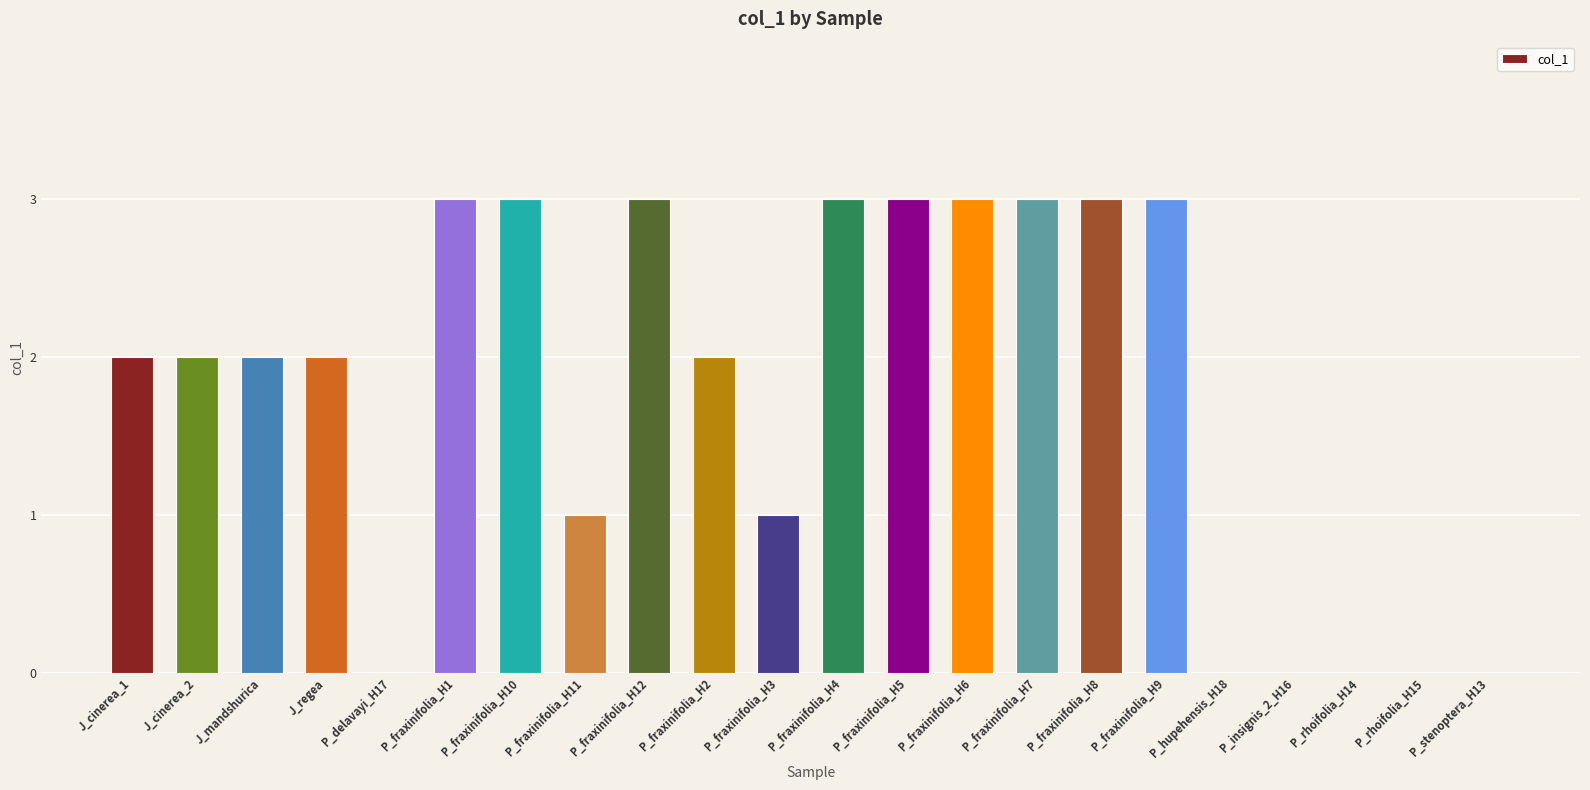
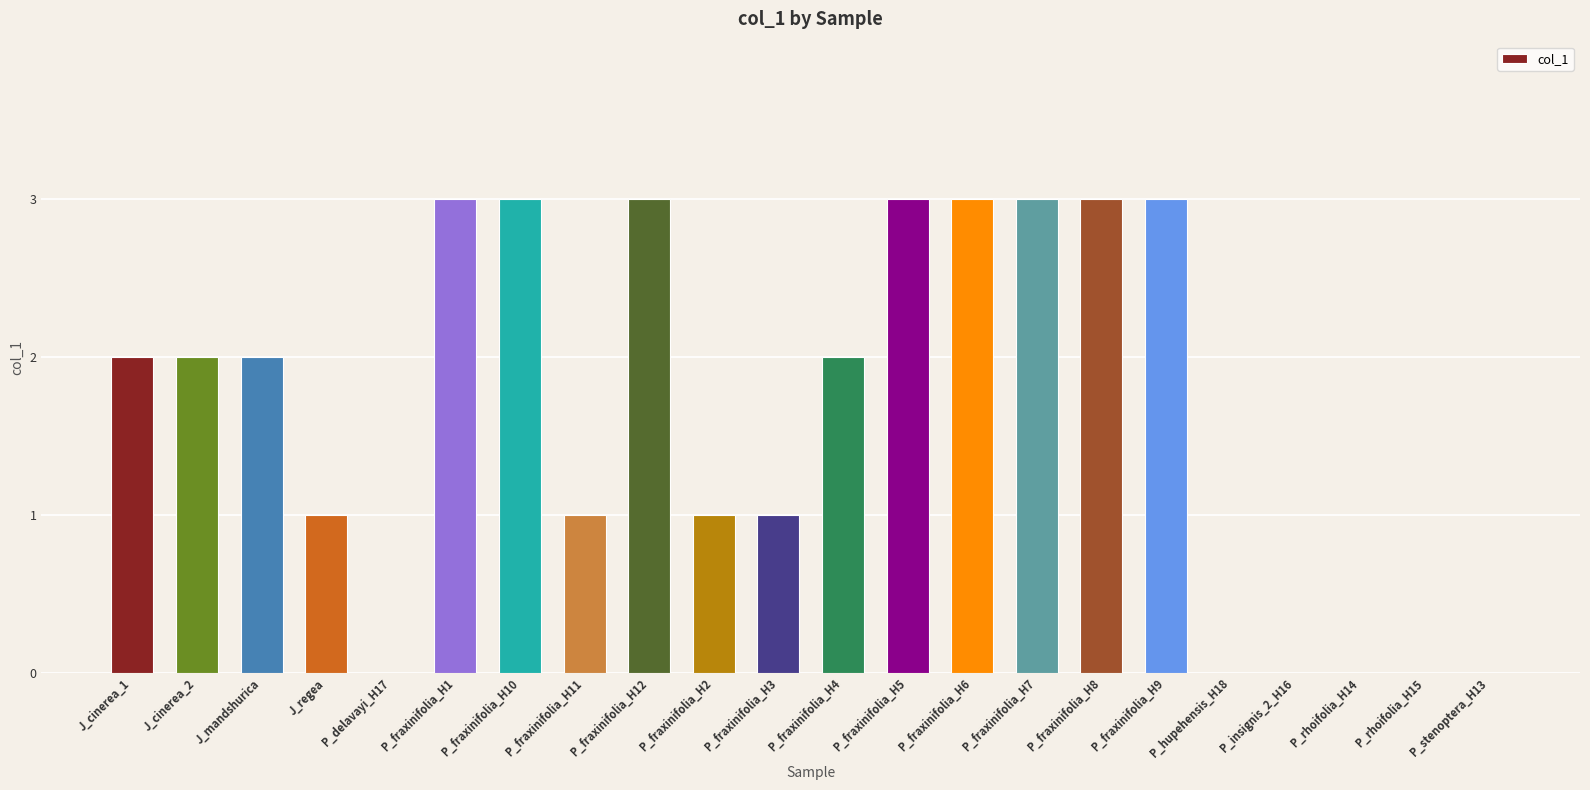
  {
    "J_cinerea_1": 2,
    "J_cinerea_2": 2,
    "J_mandshurica": 2,
-   "J_regea": 2,
+   "J_regea": 1,
    "P_delavayi_H17": 0,
    "P_fraxinifolia_H1": 3,
    "P_fraxinifolia_H10": 3,
    "P_fraxinifolia_H11": 1,
    "P_fraxinifolia_H12": 3,
-   "P_fraxinifolia_H2": 2,
+   "P_fraxinifolia_H2": 1,
    "P_fraxinifolia_H3": 1,
-   "P_fraxinifolia_H4": 3,
+   "P_fraxinifolia_H4": 2,
    "P_fraxinifolia_H5": 3,
    "P_fraxinifolia_H6": 3,
    "P_fraxinifolia_H7": 3,
    "P_fraxinifolia_H8": 3,
    "P_fraxinifolia_H9": 3,
    "P_hupehensis_H18": 0,
    "P_insignis_2_H16": 0,
    "P_rhoifolia_H14": 0,
    "P_rhoifolia_H15": 0,
    "P_stenoptera_H13": 0
  }
